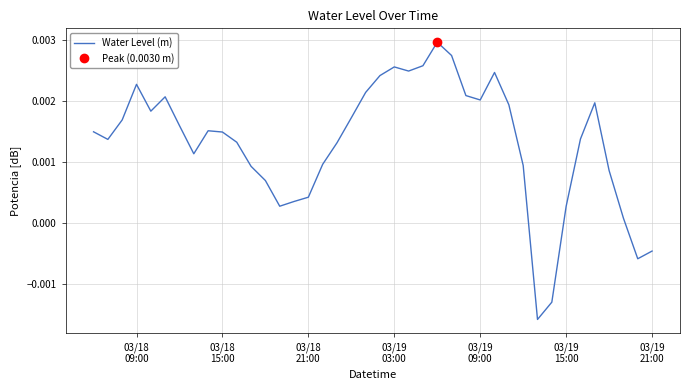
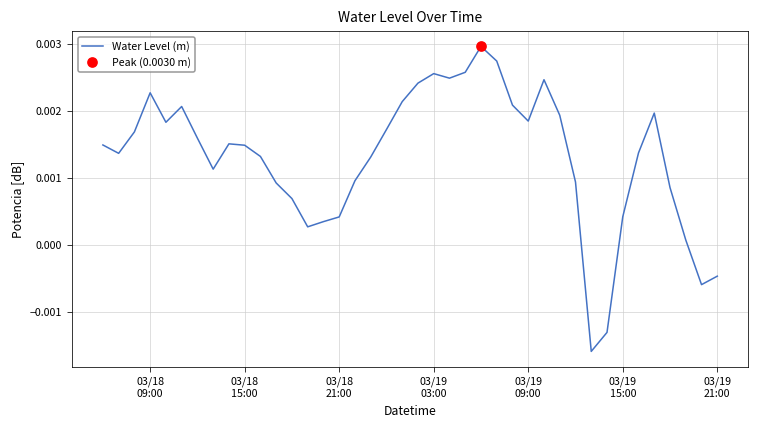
  {
    "Water Level (m)": {
      "03/18 09:00": 0.0023,
      "03/18 15:00": 0.0015,
      "03/18 21:00": 0.0004,
      "03/19 03:00": 0.0026,
-     "03/19 09:00": 0.0020,
-     "03/19 15:00": 0.0003,
+     "03/19 09:00": 0.0018,
+     "03/19 15:00": 0.0004,
      "03/19 21:00": -0.0005
    }
  }
